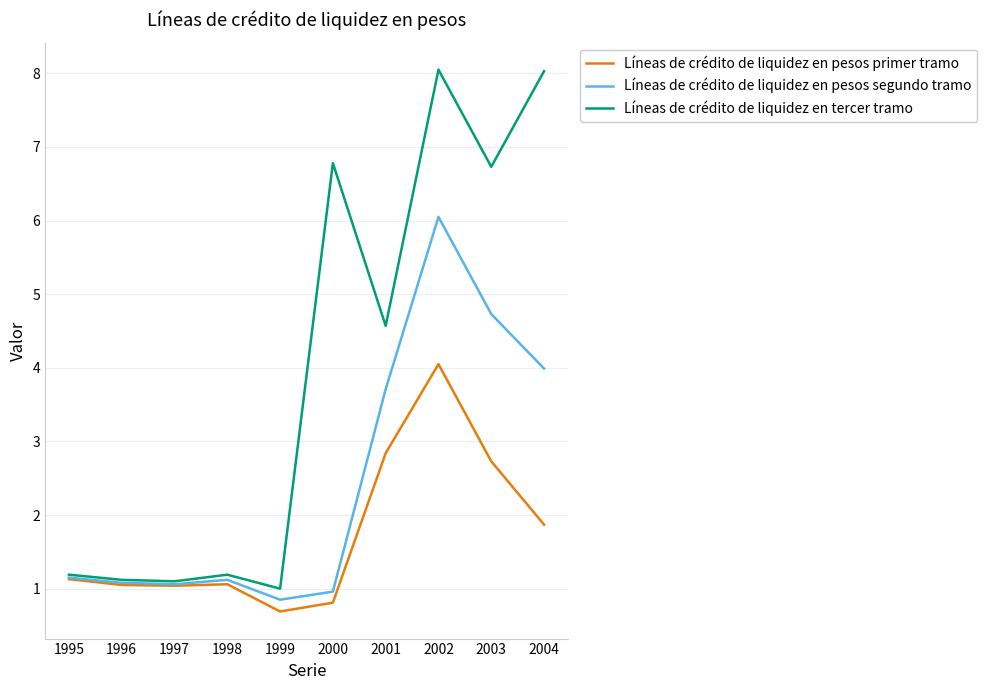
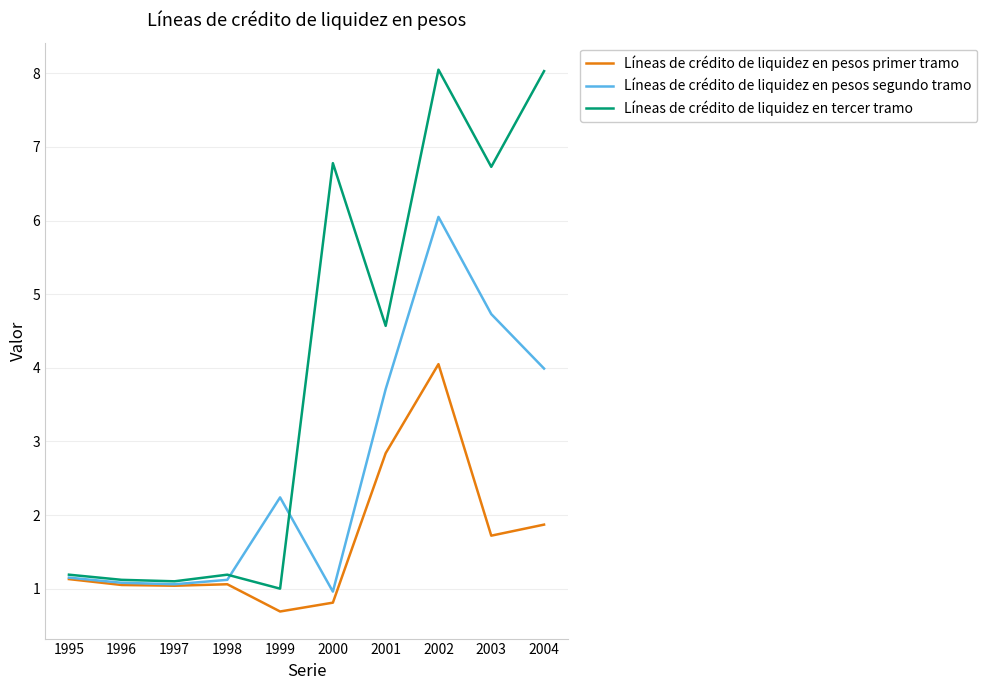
  {
    "Líneas de crédito de liquidez en pesos primer tramo": {
      "1998": 1.1,
      "1999": 0.7,
      "2000": 0.8,
      "2001": 2.8,
      "2002": 4.1,
-     "2003": 2.7,
+     "2003": 1.7,
      "2004": 1.9
    },
    "Líneas de crédito de liquidez en pesos segundo tramo": {
      "1998": 1.1,
-     "1999": 0.9,
+     "1999": 2.2,
      "2000": 1.0,
      "2001": 3.7,
      "2002": 6.1,
      "2003": 4.7,
      "2004": 4.0
    },
    "Líneas de crédito de liquidez en tercer tramo": {
      "1995": 1.2,
      "1996": 1.1,
      "1997": 1.1,
      "1998": 1.2,
      "1999": 1.0,
      "2000": 6.8,
      "2001": 4.6,
      "2002": 8.1,
      "2003": 6.7,
      "2004": 8.0
    }
  }
